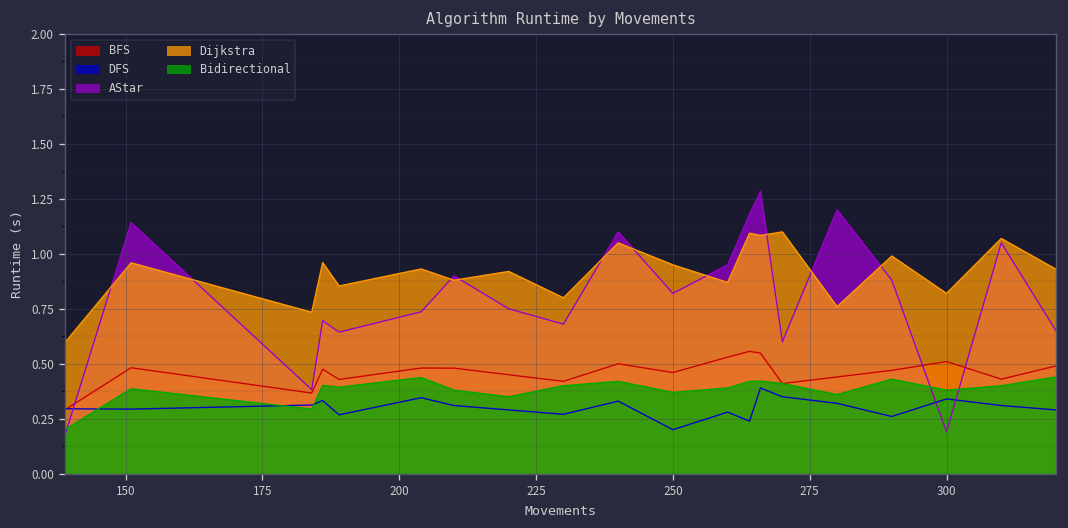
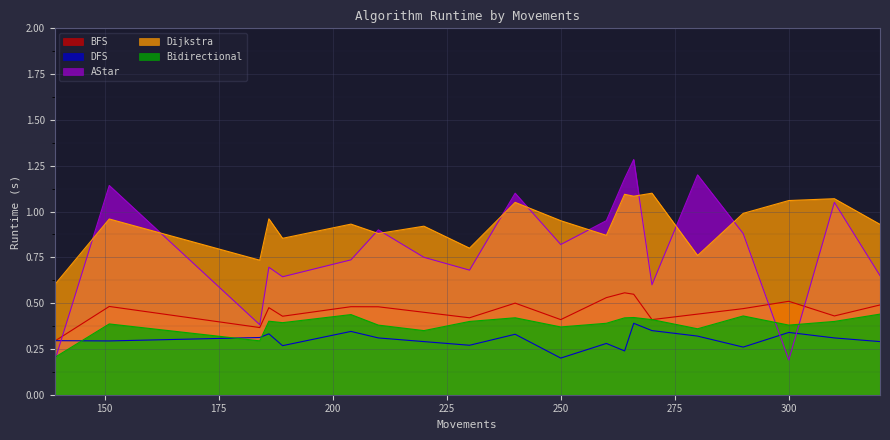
  {
    "BFS": {
-     "250": 0.46,
+     "250": 0.41,
      "300": 0.51
    },
    "DFS": {
      "250": 0.20,
      "300": 0.34
    },
    "AStar": {
      "250": 0.82,
      "300": 0.19
    },
    "Dijkstra": {
      "250": 0.95,
-     "300": 0.82
+     "300": 1.06
    },
    "Bidirectional": {
      "250": 0.37,
      "300": 0.38
    }
  }
